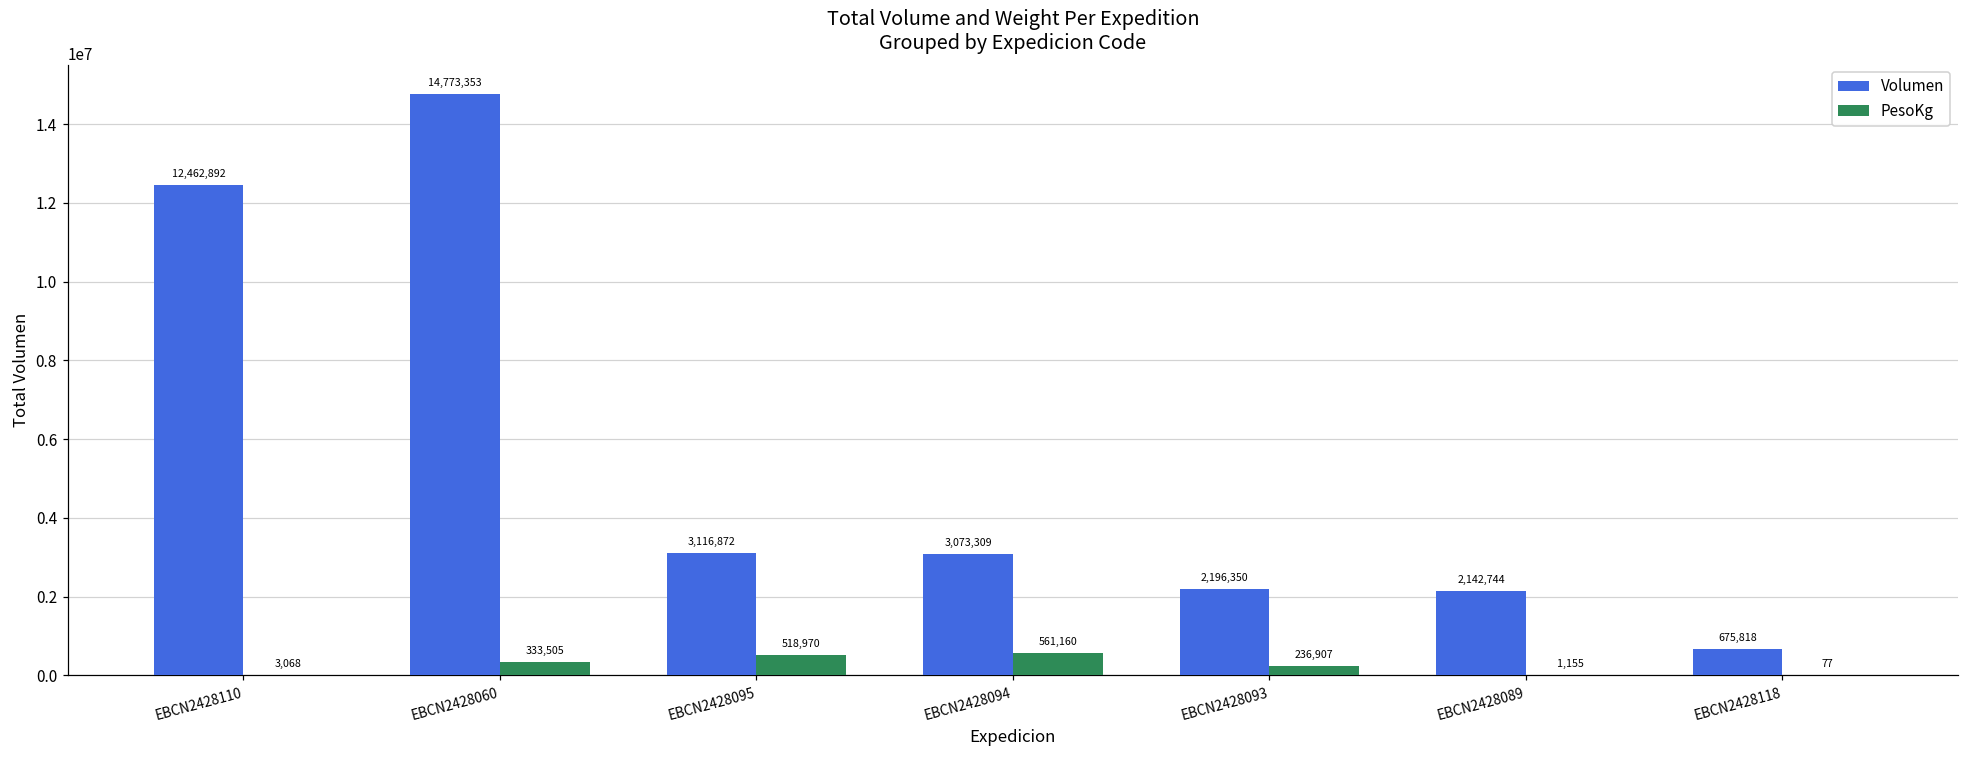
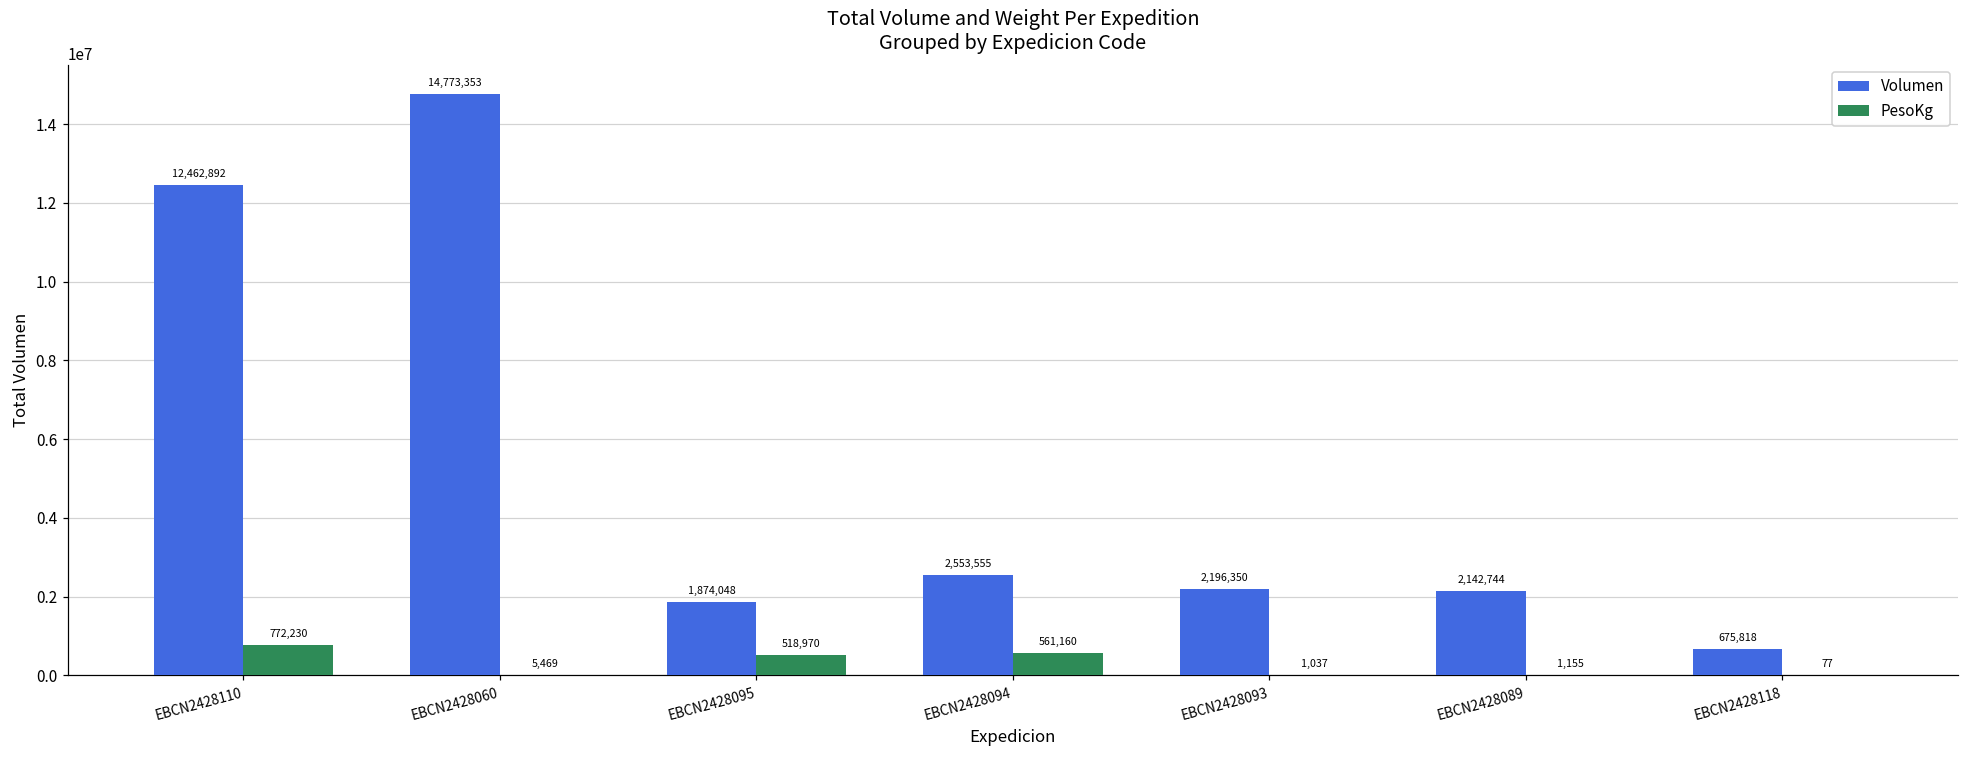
  {
    "Volumen": {
      "EBCN2428110": "12,462,892",
      "EBCN2428060": "14,773,353",
-     "EBCN2428095": "3,116,872",
-     "EBCN2428094": "3,073,309",
+     "EBCN2428095": "1,874,048",
+     "EBCN2428094": "2,553,555",
      "EBCN2428093": "2,196,350",
      "EBCN2428089": "2,142,744",
      "EBCN2428118": "675,818"
    },
    "PesoKg": {
-     "EBCN2428110": "3,068",
-     "EBCN2428060": "333,505",
+     "EBCN2428110": "772,230",
+     "EBCN2428060": "5,469",
      "EBCN2428095": "518,970",
      "EBCN2428094": "561,160",
-     "EBCN2428093": "236,907",
+     "EBCN2428093": "1,037",
      "EBCN2428089": "1,155",
      "EBCN2428118": "77"
    }
  }
